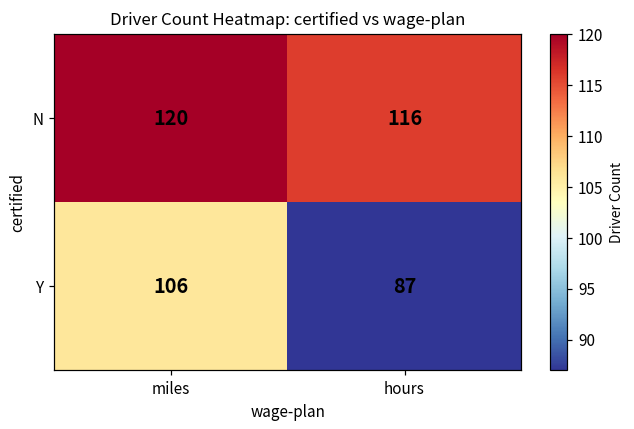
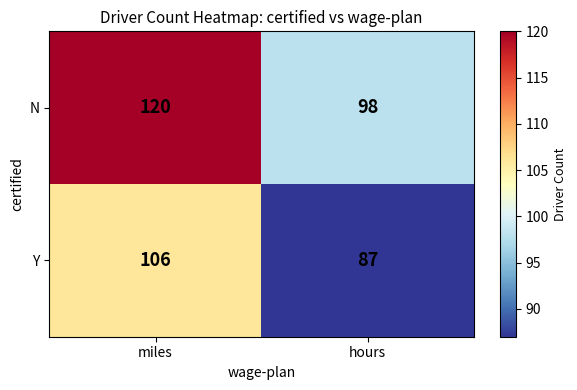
  {
    "N": {
      "miles": 120,
-     "hours": 116
+     "hours": 98
    },
    "Y": {
      "miles": 106,
      "hours": 87
    }
  }
